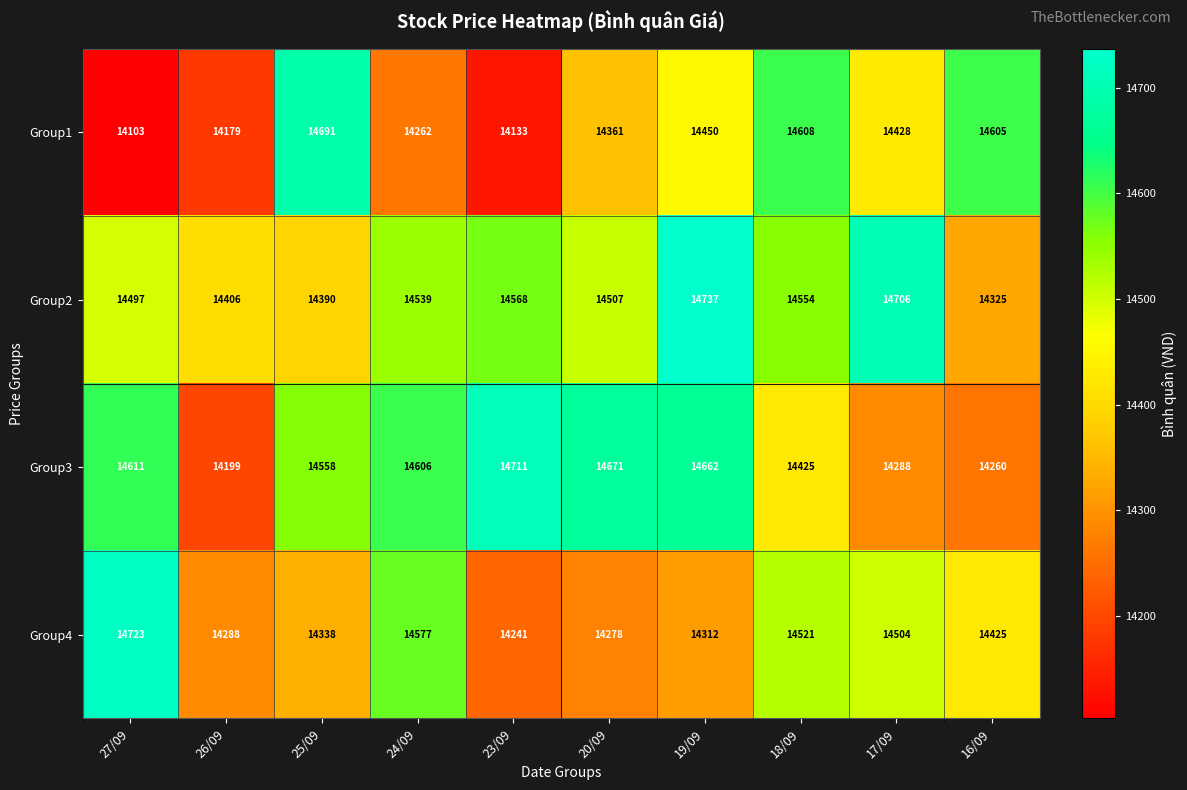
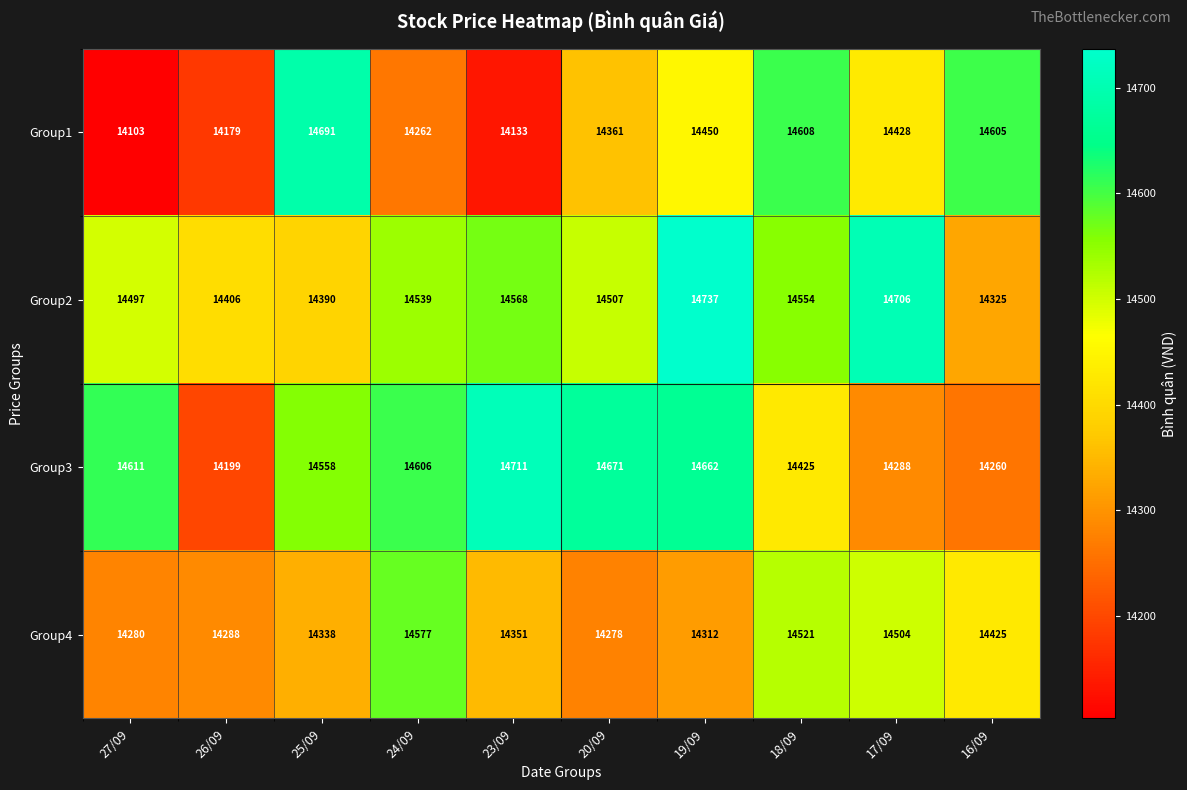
  {
    "Group1": {
      "27/09": 14103,
      "26/09": 14179,
      "25/09": 14691,
      "24/09": 14262,
      "23/09": 14133,
      "20/09": 14361,
      "19/09": 14450,
      "18/09": 14608,
      "17/09": 14428,
      "16/09": 14605
    },
    "Group2": {
      "27/09": 14497,
      "26/09": 14406,
      "25/09": 14390,
      "24/09": 14539,
      "23/09": 14568,
      "20/09": 14507,
      "19/09": 14737,
      "18/09": 14554,
      "17/09": 14706,
      "16/09": 14325
    },
    "Group3": {
      "27/09": 14611,
      "26/09": 14199,
      "25/09": 14558,
      "24/09": 14606,
      "23/09": 14711,
      "20/09": 14671,
      "19/09": 14662,
      "18/09": 14425,
      "17/09": 14288,
      "16/09": 14260
    },
    "Group4": {
-     "27/09": 14723,
+     "27/09": 14280,
      "26/09": 14288,
      "25/09": 14338,
      "24/09": 14577,
-     "23/09": 14241,
+     "23/09": 14351,
      "20/09": 14278,
      "19/09": 14312,
      "18/09": 14521,
      "17/09": 14504,
      "16/09": 14425
    }
  }
